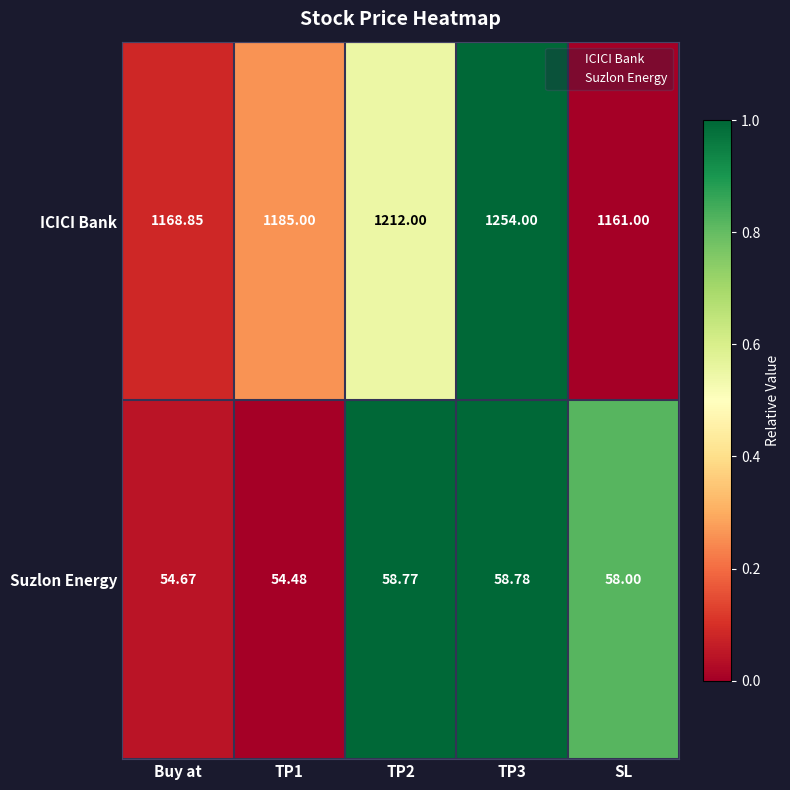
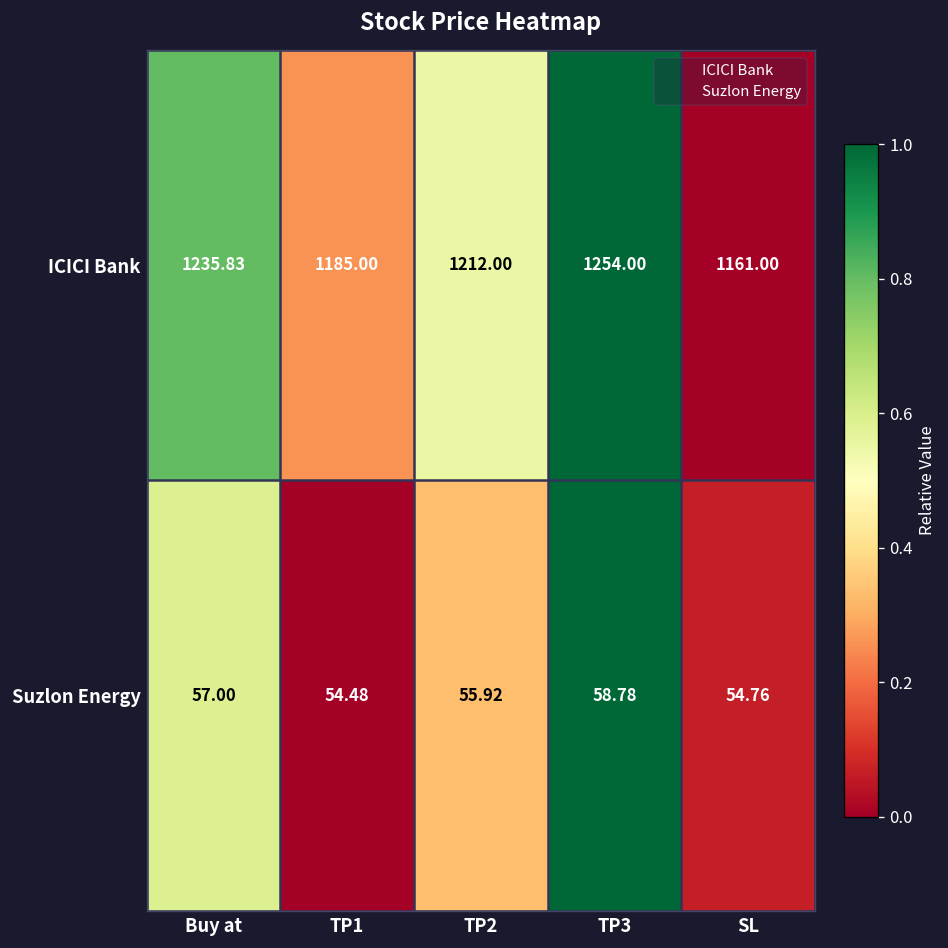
  {
    "ICICI Bank": {
-     "Buy at": 1168.85,
+     "Buy at": 1235.83,
      "TP1": 1185.00,
      "TP2": 1212.00,
      "TP3": 1254.00,
      "SL": 1161.00
    },
    "Suzlon Energy": {
-     "Buy at": 54.67,
+     "Buy at": 57.00,
      "TP1": 54.48,
-     "TP2": 58.77,
+     "TP2": 55.92,
      "TP3": 58.78,
-     "SL": 58.00
+     "SL": 54.76
    }
  }
